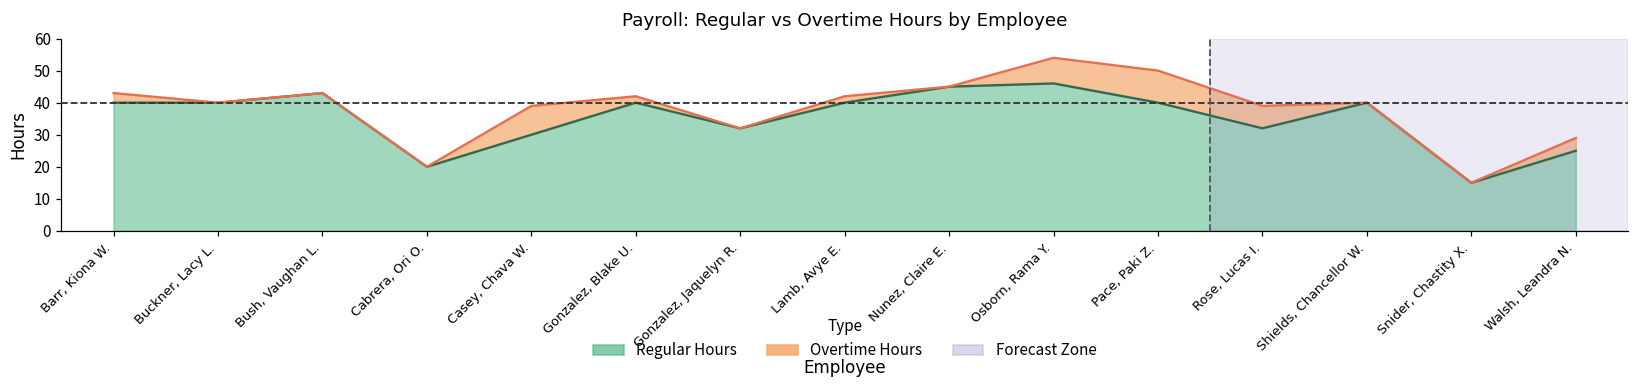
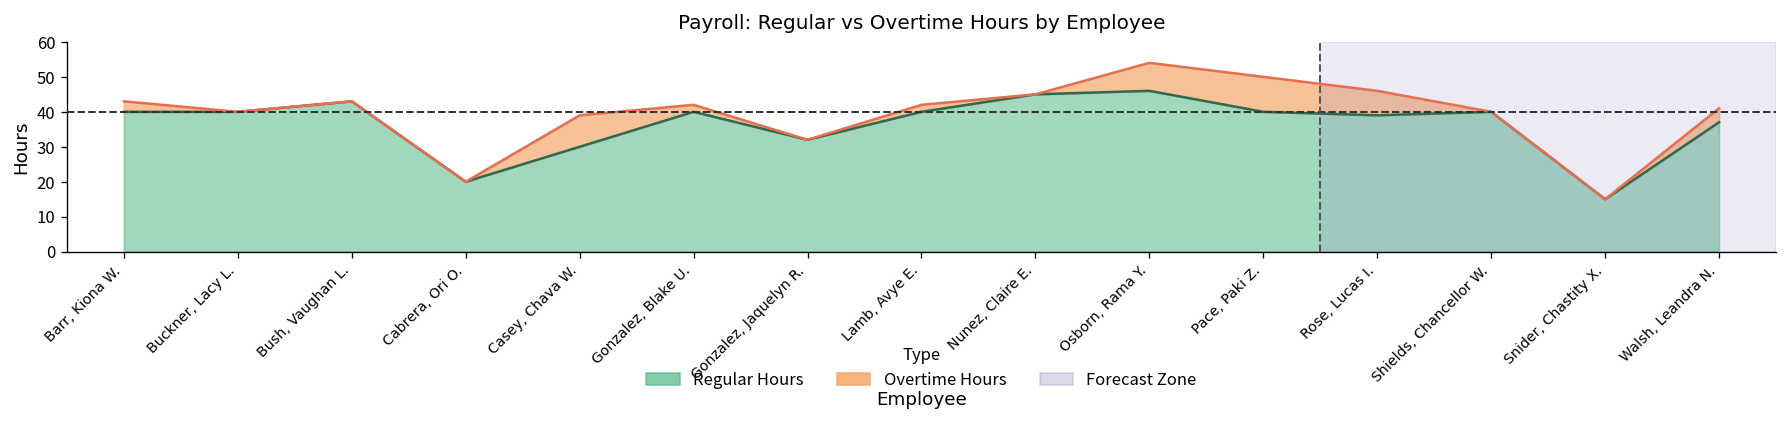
  {
    "Regular Hours": {
      "Barr, Kiona W.": 40,
      "Casey, Chava W.": 30,
      "Gonzalez, Blake U.": 40,
      "Lamb, Avye E.": 40,
      "Osborn, Rama Y.": 46,
      "Pace, Paki Z.": 40,
-     "Rose, Lucas I.": 32,
-     "Walsh, Leandra N.": 25
+     "Rose, Lucas I.": 39,
+     "Walsh, Leandra N.": 37
    },
    "Overtime Hours": {
      "Barr, Kiona W.": 3,
      "Casey, Chava W.": 9,
      "Gonzalez, Blake U.": 2,
      "Lamb, Avye E.": 2,
      "Osborn, Rama Y.": 8,
      "Pace, Paki Z.": 10,
      "Rose, Lucas I.": 7,
      "Walsh, Leandra N.": 4
    }
  }
